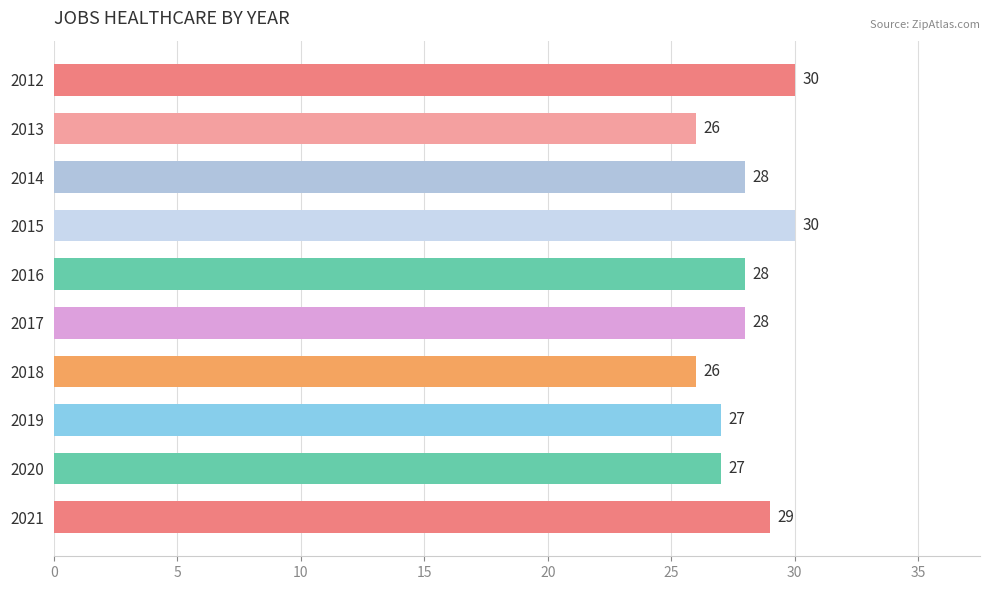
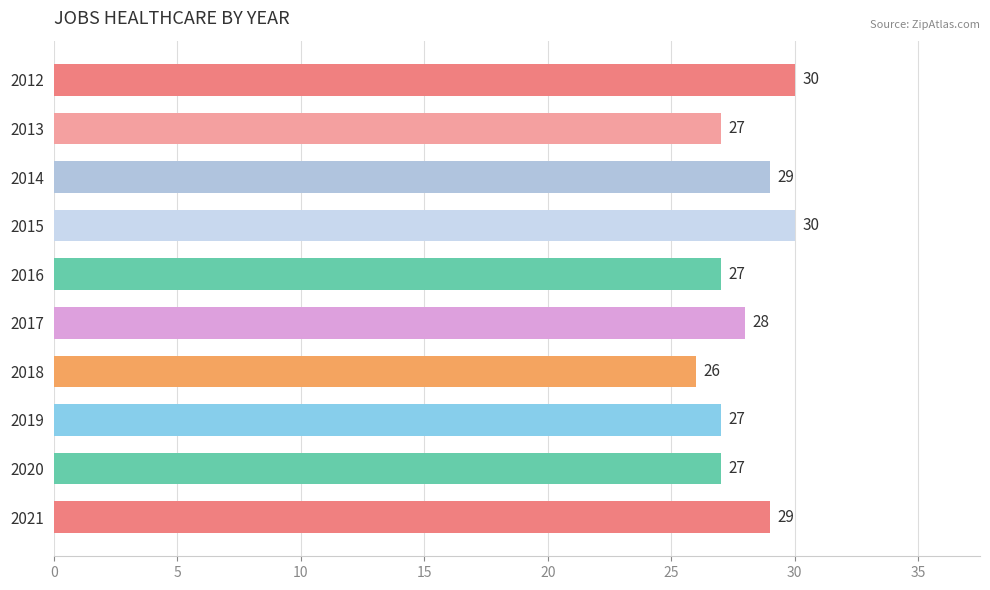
  {
    "2012": 30,
-   "2013": 26,
-   "2014": 28,
+   "2013": 27,
+   "2014": 29,
    "2015": 30,
-   "2016": 28,
+   "2016": 27,
    "2017": 28,
    "2018": 26,
    "2019": 27,
    "2020": 27,
    "2021": 29
  }
